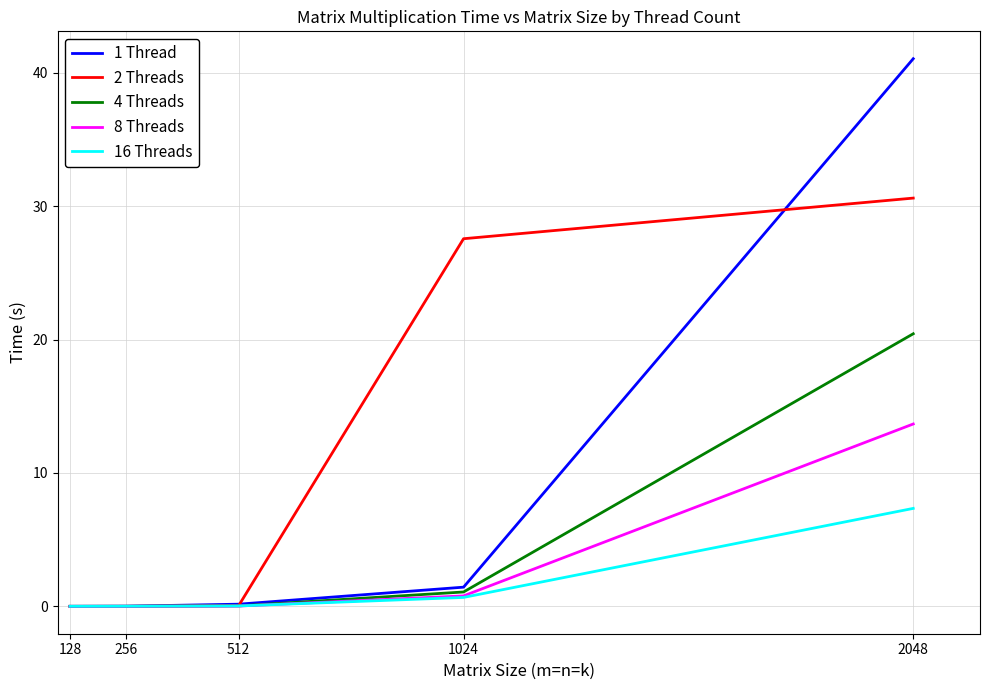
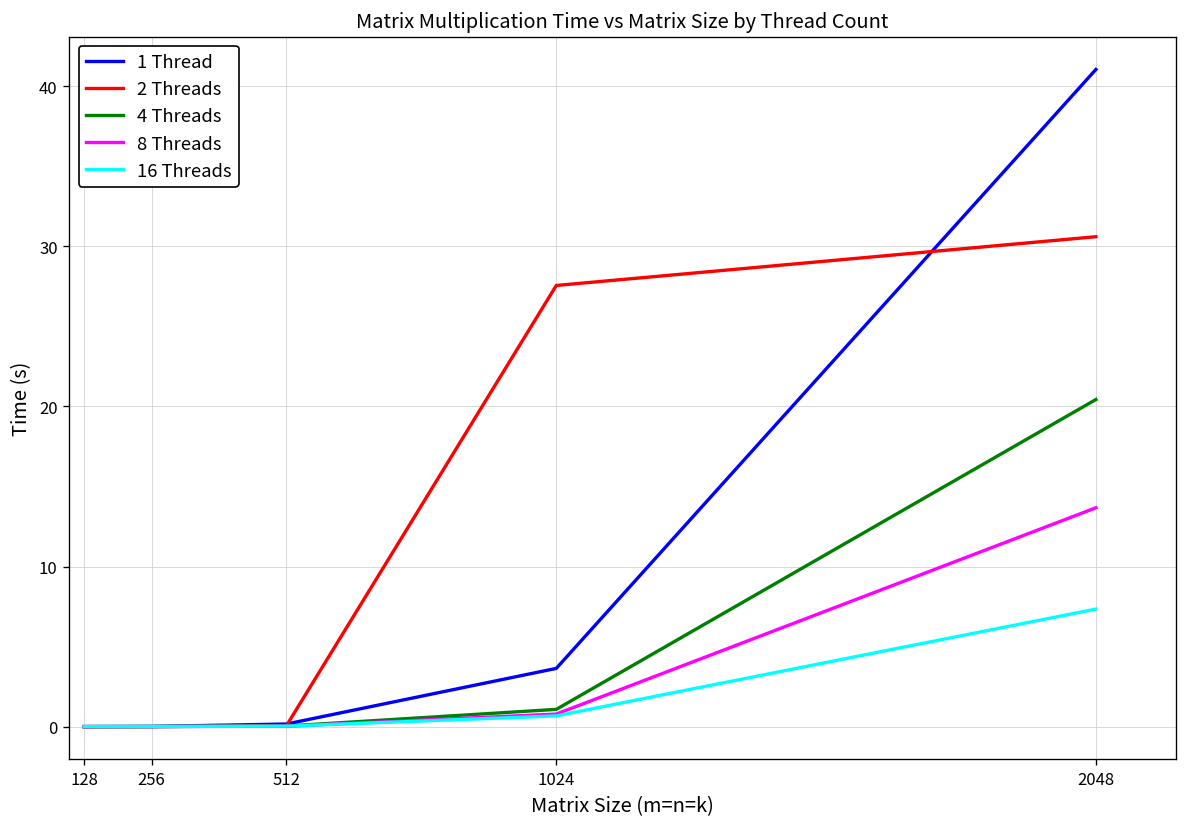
  {
    "1 Thread": {
-     "1024": 1.4,
+     "1024": 3.6,
      "2048": 41.0
    },
    "2 Threads": {
      "1024": 27.6,
      "2048": 30.6
    },
    "4 Threads": {
      "1024": 1.1,
      "2048": 20.4
    },
    "8 Threads": {
      "2048": 13.7
    },
    "16 Threads": {
      "2048": 7.3
    }
  }
